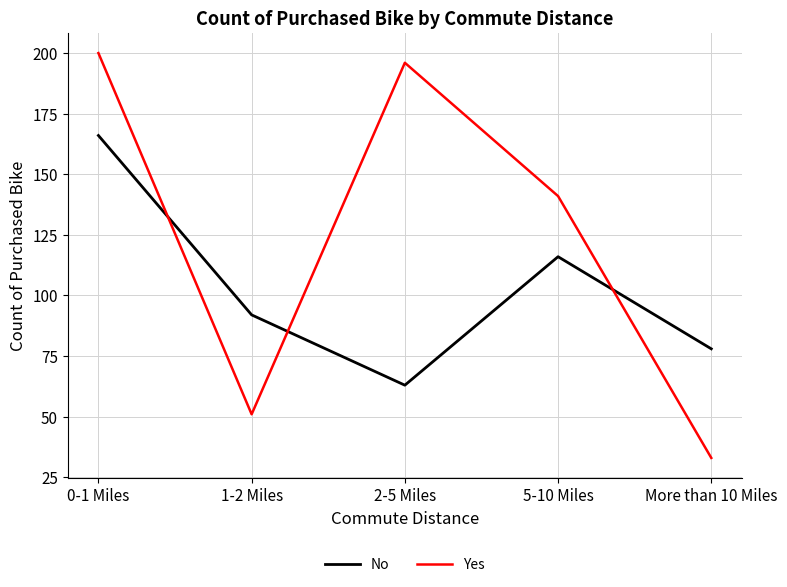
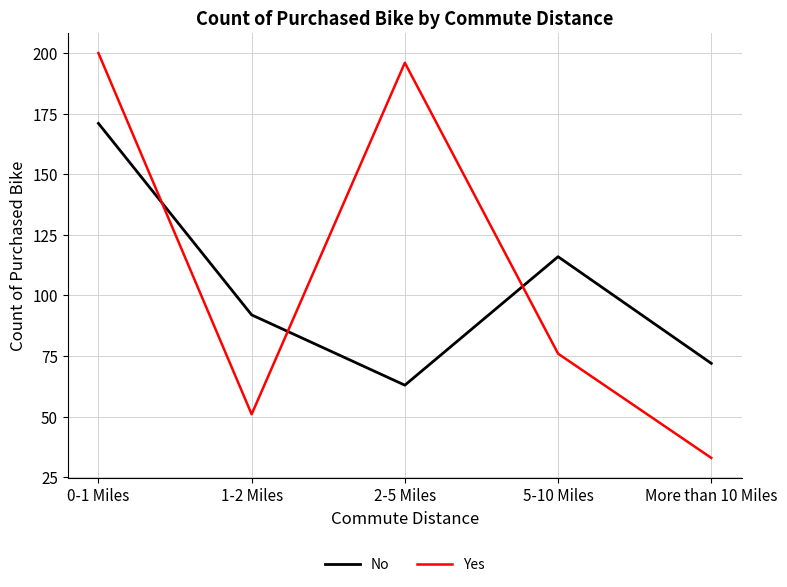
  {
    "No": {
-     "0-1 Miles": 166,
+     "0-1 Miles": 171,
      "1-2 Miles": 92,
      "2-5 Miles": 63,
      "5-10 Miles": 116,
-     "More than 10 Miles": 78
+     "More than 10 Miles": 72
    },
    "Yes": {
      "0-1 Miles": 200,
      "1-2 Miles": 51,
      "2-5 Miles": 196,
-     "5-10 Miles": 141,
+     "5-10 Miles": 76,
      "More than 10 Miles": 33
    }
  }
